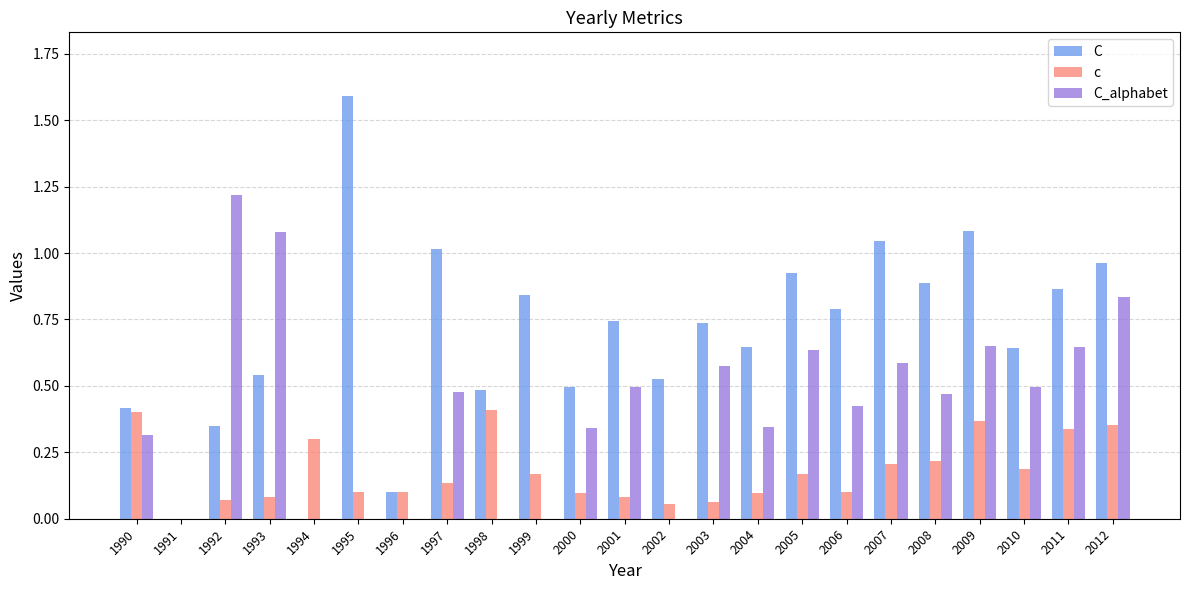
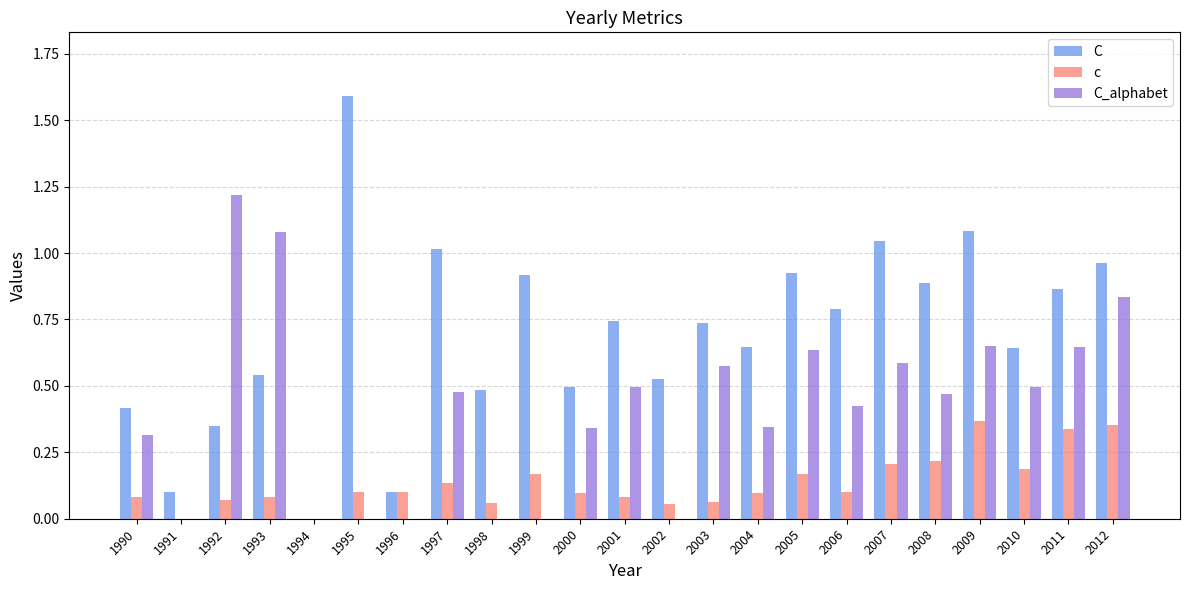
  {
    "C": {
      "1990": 0.42,
-     "1991": 0.0,
+     "1991": 0.1,
      "1992": 0.35,
      "1993": 0.54,
      "1994": 0.00,
      "1995": 1.59,
      "1996": 0.10,
      "1997": 1.02,
      "1998": 0.49,
-     "1999": 0.84,
+     "1999": 0.92,
      "2000": 0.49,
      "2001": 0.75,
      "2002": 0.53,
      "2003": 0.74,
      "2004": 0.65,
      "2005": 0.93,
      "2006": 0.79,
      "2007": 1.05,
      "2008": 0.89,
      "2009": 1.08,
      "2010": 0.64,
      "2011": 0.86,
      "2012": 0.96
    },
    "c": {
-     "1990": 0.40,
+     "1990": 0.08,
      "1991": 0.00,
      "1992": 0.07,
      "1993": 0.08,
-     "1994": 0.3,
+     "1994": 0.0,
      "1995": 0.10,
      "1996": 0.10,
      "1997": 0.13,
-     "1998": 0.41,
+     "1998": 0.06,
      "1999": 0.17,
      "2000": 0.10,
      "2001": 0.08,
      "2002": 0.06,
      "2003": 0.06,
      "2004": 0.10,
      "2005": 0.17,
      "2006": 0.10,
      "2007": 0.21,
      "2008": 0.22,
      "2009": 0.37,
      "2010": 0.19,
      "2011": 0.34,
      "2012": 0.35
    },
    "C_alphabet": {
      "1990": 0.32,
      "1991": 0.00,
      "1992": 1.22,
      "1993": 1.08,
      "1994": 0.00,
      "1995": 0.00,
      "1996": 0.00,
      "1997": 0.48,
      "1998": 0.00,
      "1999": 0.00,
      "2000": 0.34,
      "2001": 0.50,
      "2002": 0.00,
      "2003": 0.58,
      "2004": 0.35,
      "2005": 0.63,
      "2006": 0.43,
      "2007": 0.59,
      "2008": 0.47,
      "2009": 0.65,
      "2010": 0.50,
      "2011": 0.65,
      "2012": 0.84
    }
  }
